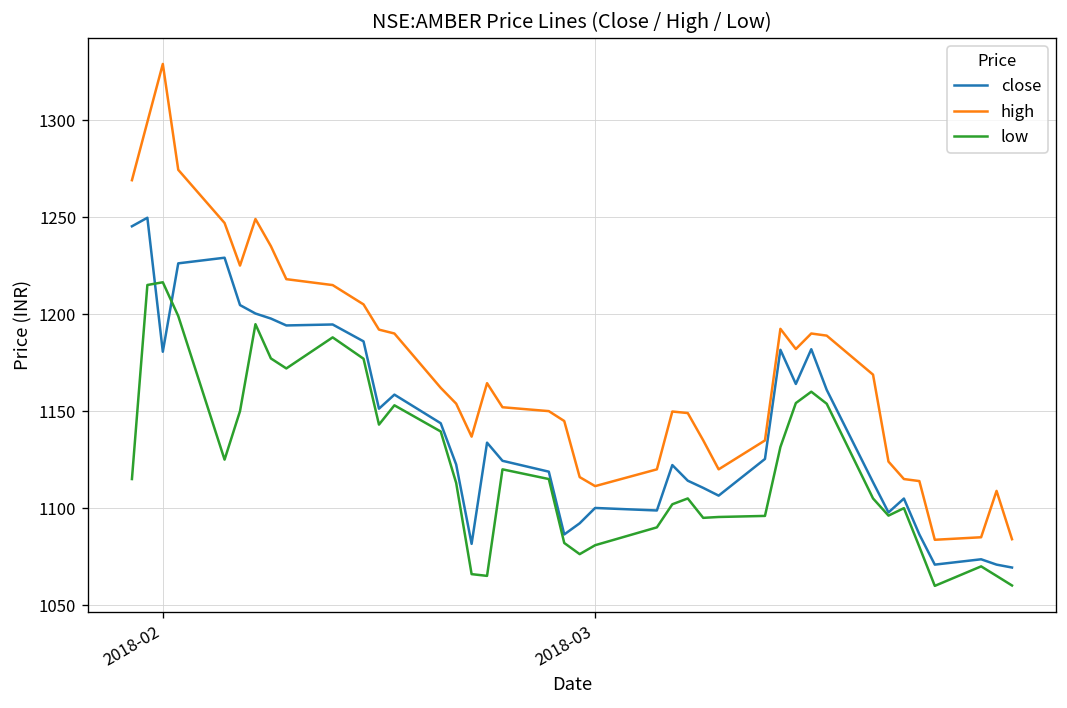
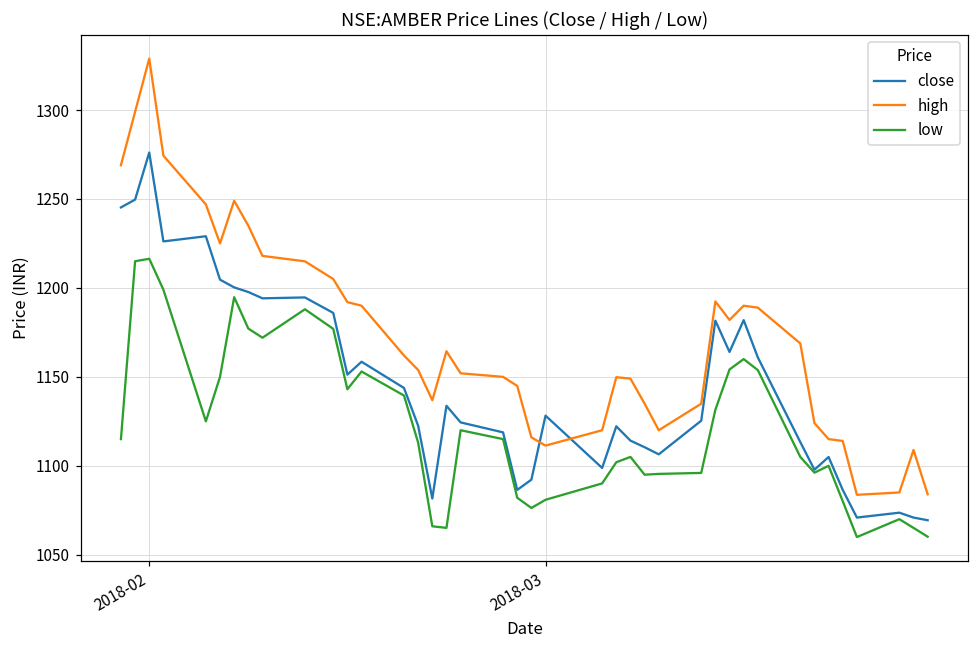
  {
    "close": {
-     "2018-02": 1181,
-     "2018-03": 1100
+     "2018-02": 1276,
+     "2018-03": 1128
    },
    "high": {
      "2018-02": 1329,
      "2018-03": 1111
    },
    "low": {
      "2018-02": 1216,
      "2018-03": 1081
    }
  }
